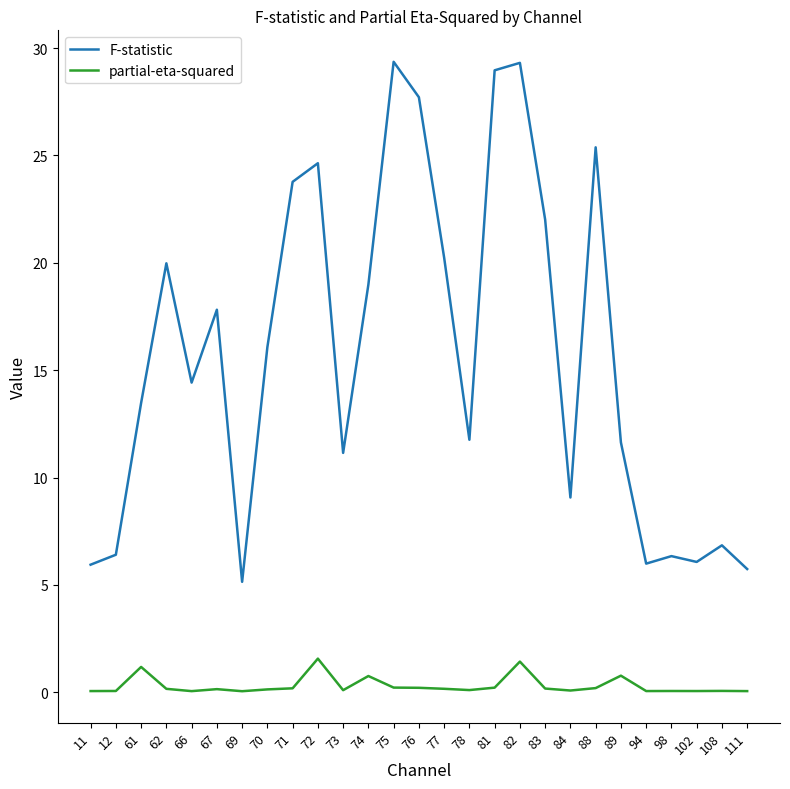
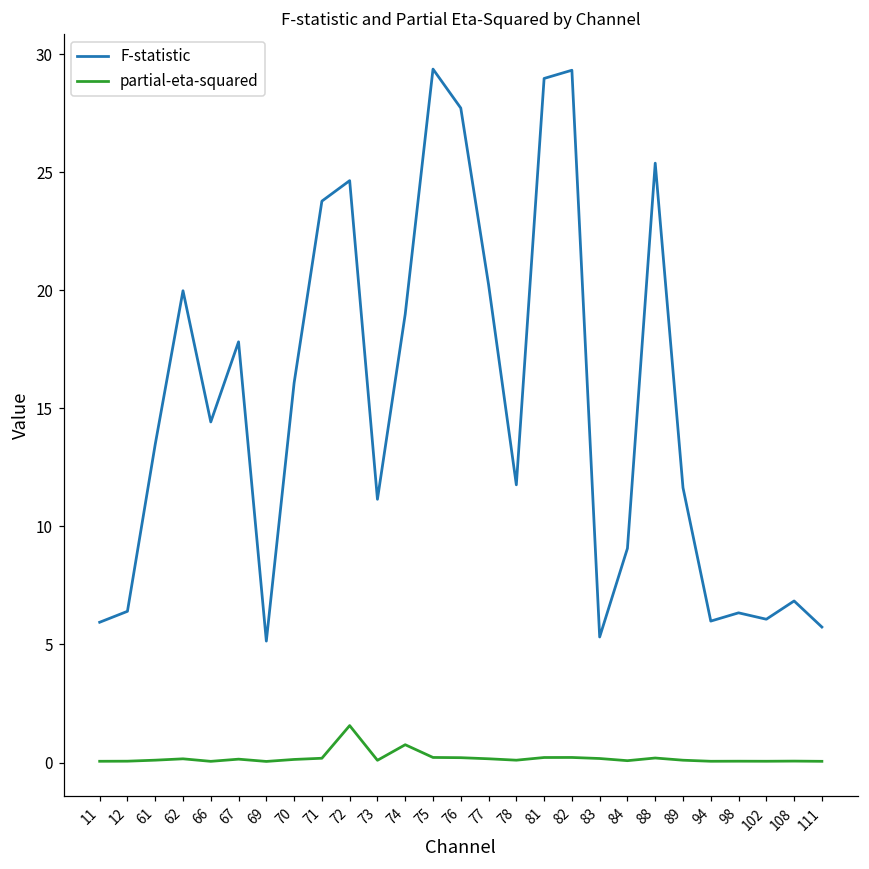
  {
    "F-statistic": {
      "11": 5.9,
      "12": 6.4,
      "61": 13.5,
      "62": 20.0,
      "66": 14.4,
      "67": 17.8,
      "69": 5.1,
      "70": 16.1,
      "71": 23.8,
      "72": 24.6,
      "73": 11.1,
      "74": 19.0,
      "75": 29.4,
      "76": 27.7,
      "77": 20.2,
      "78": 11.8,
      "81": 29.0,
      "82": 29.3,
-     "83": 22.0,
+     "83": 5.3,
      "84": 9.1,
      "88": 25.4,
      "89": 11.6,
      "94": 6.0,
      "98": 6.3,
      "102": 6.1,
      "108": 6.8,
      "111": 5.7
    },
    "partial-eta-squared": {
      "11": 0.1,
      "12": 0.1,
-     "61": 1.2,
+     "61": 0.1,
      "62": 0.2,
      "66": 0.0,
      "67": 0.1,
      "69": 0.0,
      "70": 0.1,
      "71": 0.2,
      "72": 1.6,
      "73": 0.1,
      "74": 0.8,
      "75": 0.2,
      "76": 0.2,
      "77": 0.2,
      "78": 0.1,
      "81": 0.2,
-     "82": 1.4,
+     "82": 0.2,
      "83": 0.2,
      "84": 0.1,
      "88": 0.2,
-     "89": 0.8,
+     "89": 0.1,
      "94": 0.1,
      "98": 0.1,
      "102": 0.1,
      "108": 0.1,
      "111": 0.1
    }
  }
